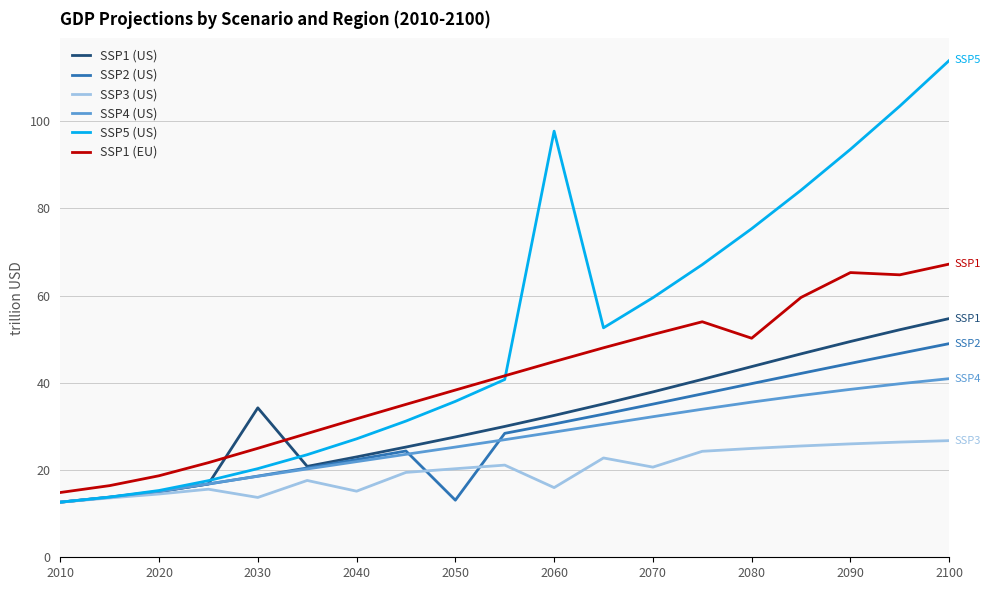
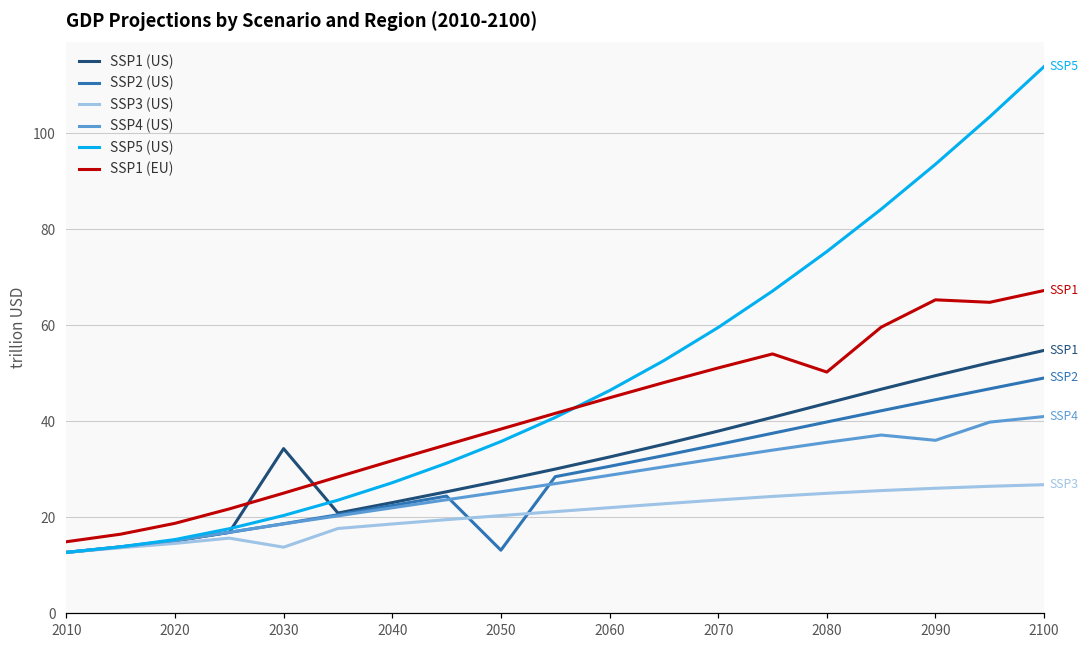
  {
    "SSP1 (US)": {
      "2030": 34,
      "2040": 23,
      "2050": 28,
      "2060": 33,
      "2070": 38,
      "2080": 44,
      "2090": 49,
      "2100": 55
    },
    "SSP2 (US)": {
      "2050": 13,
      "2060": 31,
      "2070": 35,
      "2080": 40,
      "2090": 44,
      "2100": 49
    },
    "SSP3 (US)": {
      "2030": 14,
-     "2040": 15,
+     "2040": 19,
      "2050": 20,
-     "2060": 16,
-     "2070": 21,
+     "2060": 22,
+     "2070": 24,
      "2080": 25,
      "2090": 26,
      "2100": 27
    },
    "SSP4 (US)": {
      "2050": 25,
      "2060": 29,
      "2070": 32,
      "2080": 36,
-     "2090": 38,
+     "2090": 36,
      "2100": 41
    },
    "SSP5 (US)": {
      "2030": 20,
      "2040": 27,
      "2050": 36,
-     "2060": 98,
+     "2060": 46,
      "2070": 60,
      "2080": 75,
      "2090": 94,
      "2100": 114
    },
    "SSP1 (EU)": {
      "2010": 15,
      "2020": 19,
      "2030": 25,
      "2040": 32,
      "2050": 38,
      "2060": 45,
      "2070": 51,
      "2080": 50,
      "2090": 65,
      "2100": 67
    }
  }
